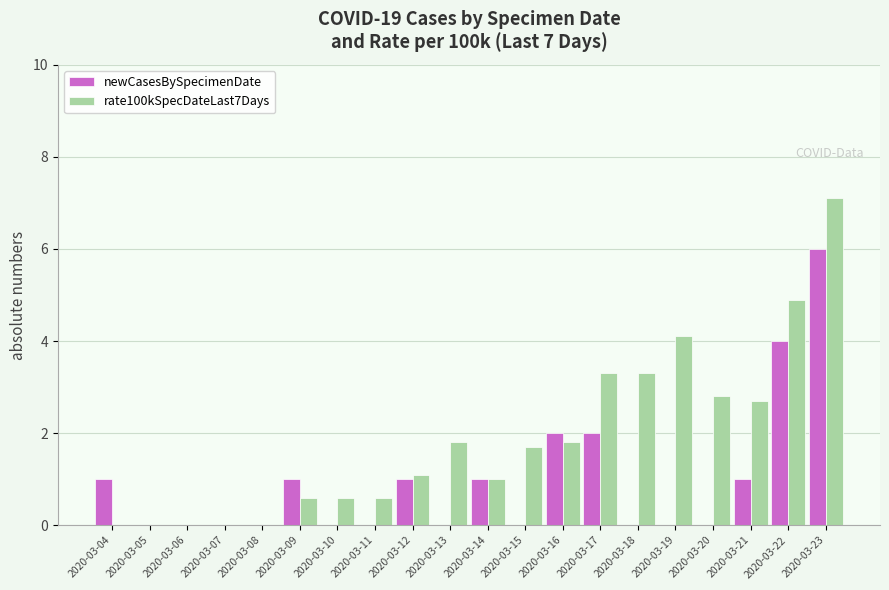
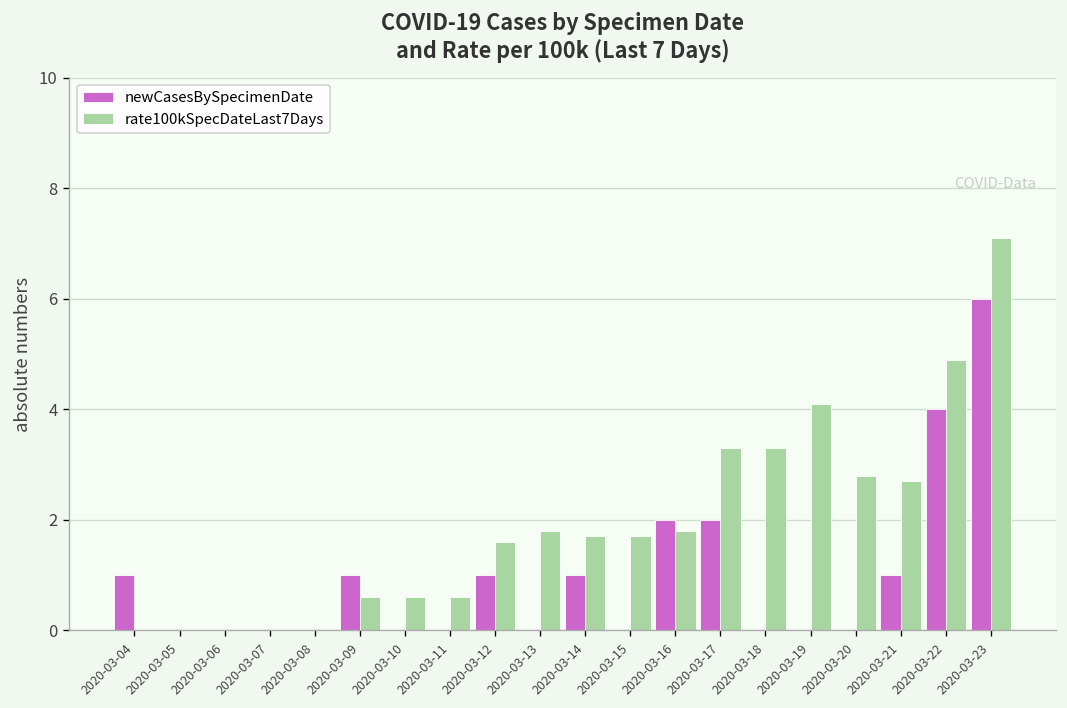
  {
    "newCasesBySpecimenDate": {
      "2020-03-04": 1.0,
      "2020-03-05": 0.0,
      "2020-03-06": 0.0,
      "2020-03-07": 0.0,
      "2020-03-08": 0.0,
      "2020-03-09": 1.0,
      "2020-03-10": 0.0,
      "2020-03-11": 0.0,
      "2020-03-12": 1.0,
      "2020-03-13": 0.0,
      "2020-03-14": 1.0,
      "2020-03-15": 0.0,
      "2020-03-16": 2.0,
      "2020-03-17": 2.0,
      "2020-03-18": 0.0,
      "2020-03-19": 0.0,
      "2020-03-20": 0.0,
      "2020-03-21": 1.0,
      "2020-03-22": 4.0,
      "2020-03-23": 6.0
    },
    "rate100kSpecDateLast7Days": {
      "2020-03-04": 0.0,
      "2020-03-05": 0.0,
      "2020-03-06": 0.0,
      "2020-03-07": 0.0,
      "2020-03-08": 0.0,
      "2020-03-09": 0.6,
      "2020-03-10": 0.6,
      "2020-03-11": 0.6,
-     "2020-03-12": 1.1,
+     "2020-03-12": 1.6,
      "2020-03-13": 1.8,
-     "2020-03-14": 1.0,
+     "2020-03-14": 1.7,
      "2020-03-15": 1.7,
      "2020-03-16": 1.8,
      "2020-03-17": 3.3,
      "2020-03-18": 3.3,
      "2020-03-19": 4.1,
      "2020-03-20": 2.8,
      "2020-03-21": 2.7,
      "2020-03-22": 4.9,
      "2020-03-23": 7.1
    }
  }
